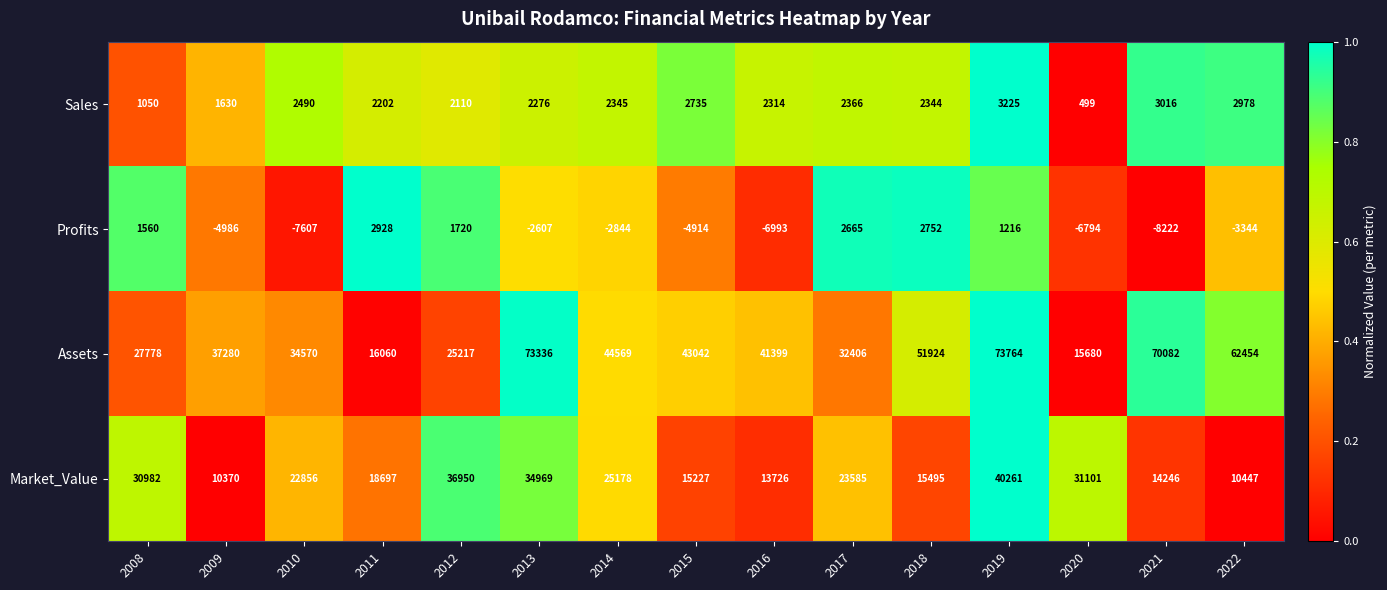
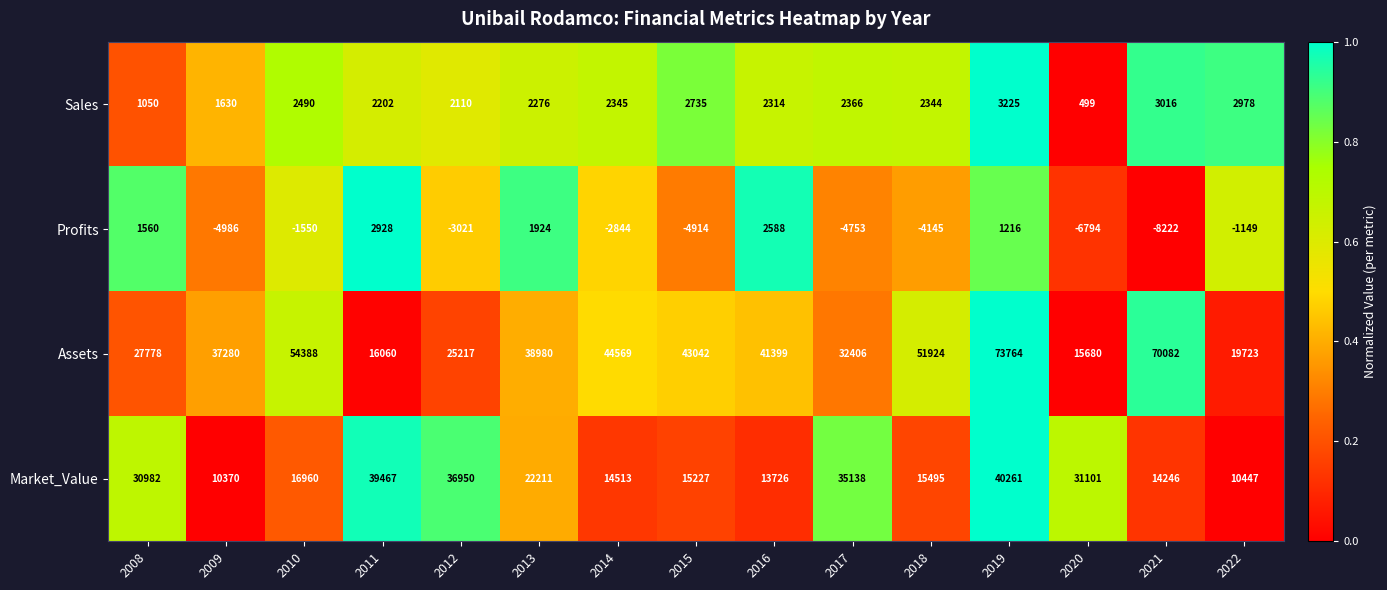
  {
    "Sales": {
      "2008": 1050,
      "2009": 1630,
      "2010": 2490,
      "2011": 2202,
      "2012": 2110,
      "2013": 2276,
      "2014": 2345,
      "2015": 2735,
      "2016": 2314,
      "2017": 2366,
      "2018": 2344,
      "2019": 3225,
      "2020": 499,
      "2021": 3016,
      "2022": 2978
    },
    "Profits": {
      "2008": 1560,
      "2009": -4986,
-     "2010": -7607,
+     "2010": -1550,
      "2011": 2928,
-     "2012": 1720,
-     "2013": -2607,
+     "2012": -3021,
+     "2013": 1924,
      "2014": -2844,
      "2015": -4914,
-     "2016": -6993,
-     "2017": 2665,
-     "2018": 2752,
+     "2016": 2588,
+     "2017": -4753,
+     "2018": -4145,
      "2019": 1216,
      "2020": -6794,
      "2021": -8222,
-     "2022": -3344
+     "2022": -1149
    },
    "Assets": {
      "2008": 27778,
      "2009": 37280,
-     "2010": 34570,
+     "2010": 54388,
      "2011": 16060,
      "2012": 25217,
-     "2013": 73336,
+     "2013": 38980,
      "2014": 44569,
      "2015": 43042,
      "2016": 41399,
      "2017": 32406,
      "2018": 51924,
      "2019": 73764,
      "2020": 15680,
      "2021": 70082,
-     "2022": 62454
+     "2022": 19723
    },
    "Market_Value": {
      "2008": 30982,
      "2009": 10370,
-     "2010": 22856,
-     "2011": 18697,
+     "2010": 16960,
+     "2011": 39467,
      "2012": 36950,
-     "2013": 34969,
-     "2014": 25178,
+     "2013": 22211,
+     "2014": 14513,
      "2015": 15227,
      "2016": 13726,
-     "2017": 23585,
+     "2017": 35138,
      "2018": 15495,
      "2019": 40261,
      "2020": 31101,
      "2021": 14246,
      "2022": 10447
    }
  }
